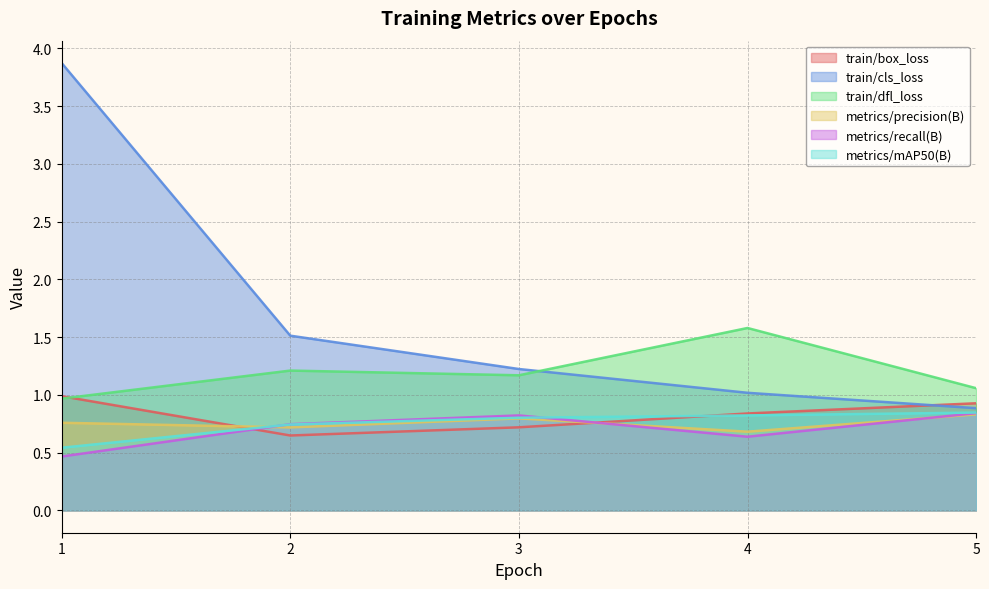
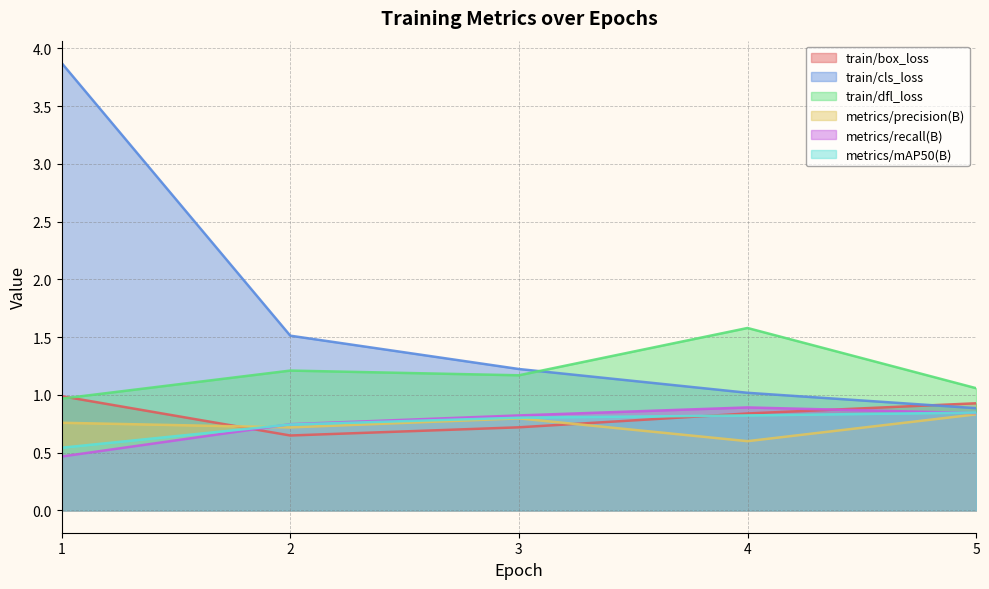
  {
    "train/box_loss": {
      "2": 0.65,
      "3": 0.72,
      "5": 0.93
    },
    "train/dfl_loss": {
      "2": 1.21,
      "3": 1.17,
      "4": 1.58,
      "5": 1.06
    },
    "metrics/precision(B)": {
      "1": 0.76,
      "2": 0.72,
-     "4": 0.68
+     "4": 0.60
    },
    "metrics/recall(B)": {
      "1": 0.47,
-     "4": 0.64
+     "4": 0.89
    }
  }
